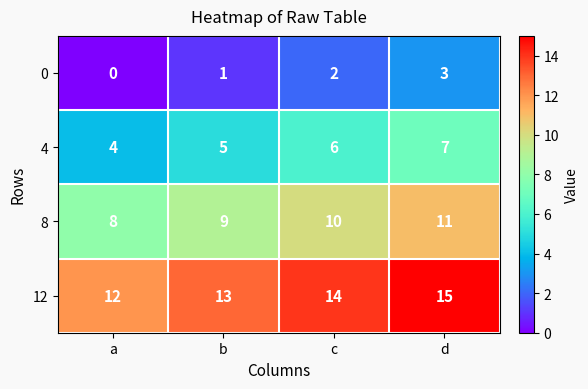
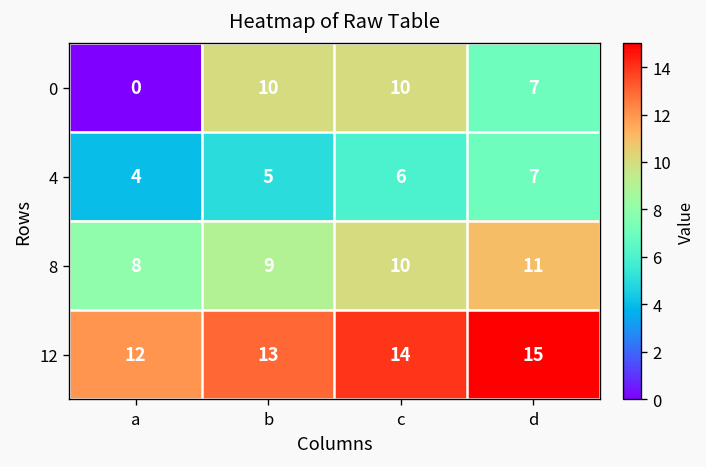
  {
    "0": {
      "a": 0,
-     "b": 1,
-     "c": 2,
-     "d": 3
+     "b": 10,
+     "c": 10,
+     "d": 7
    },
    "4": {
      "a": 4,
      "b": 5,
      "c": 6,
      "d": 7
    },
    "8": {
      "a": 8,
      "b": 9,
      "c": 10,
      "d": 11
    },
    "12": {
      "a": 12,
      "b": 13,
      "c": 14,
      "d": 15
    }
  }
